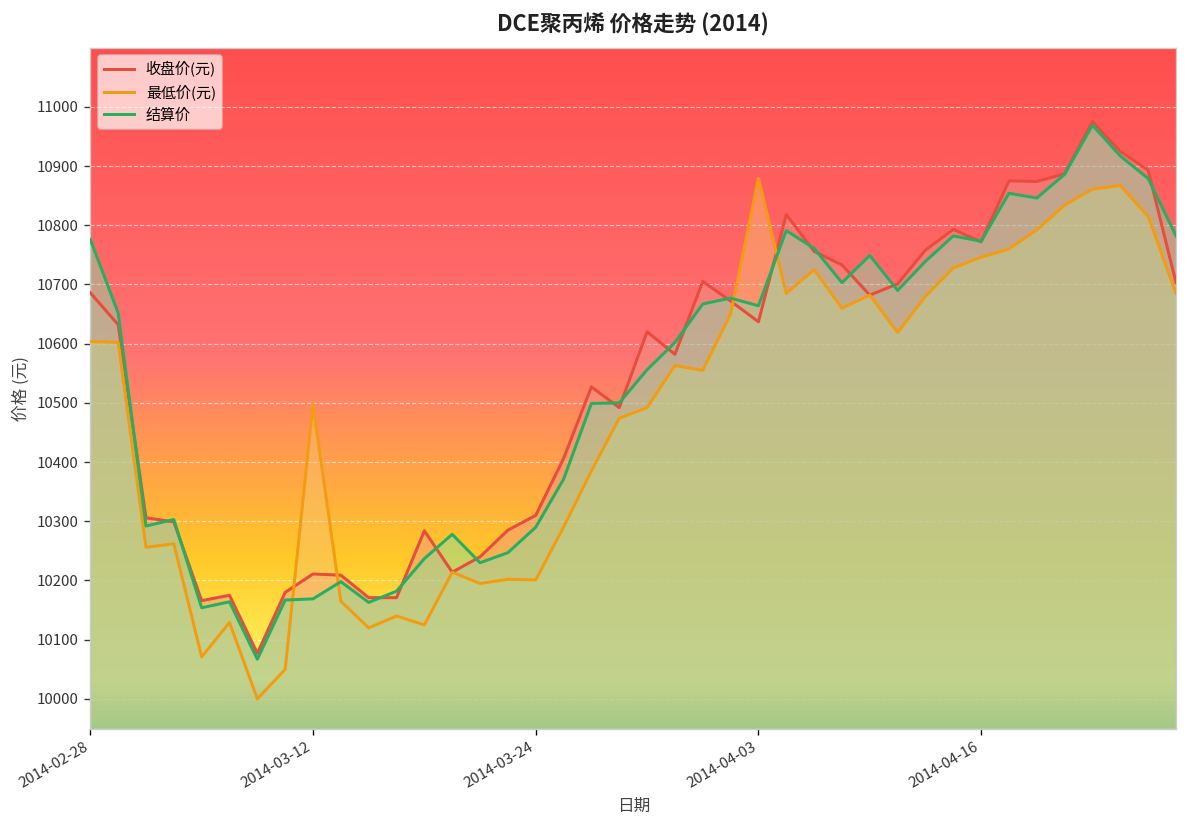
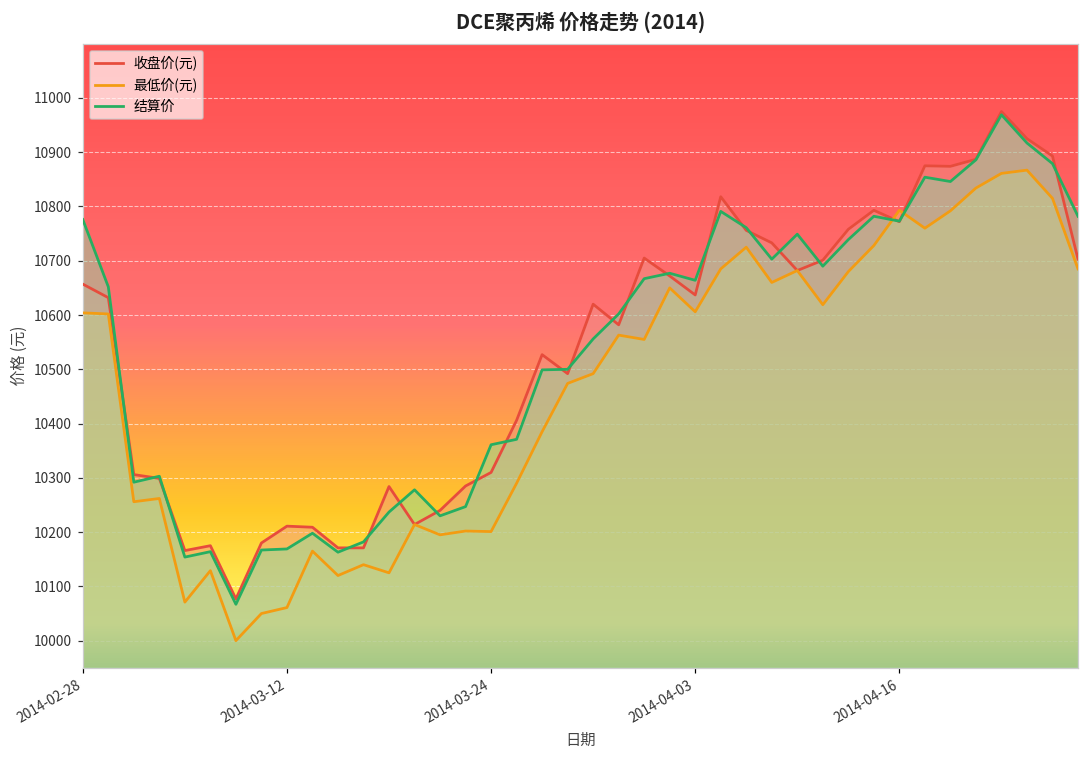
  {
    "收盘价(元)": {
-     "2014-02-28": 10690,
+     "2014-02-28": 10660,
      "2014-03-12": 10210,
      "2014-03-24": 10310,
      "2014-04-03": 10640
    },
    "最低价(元)": {
      "2014-02-28": 10600,
-     "2014-03-12": 10500,
+     "2014-03-12": 10060,
      "2014-03-24": 10200,
-     "2014-04-03": 10880,
-     "2014-04-16": 10750
+     "2014-04-03": 10610,
+     "2014-04-16": 10790
    },
    "结算价": {
      "2014-02-28": 10780,
      "2014-03-12": 10170,
-     "2014-03-24": 10290,
+     "2014-03-24": 10360,
      "2014-04-03": 10660
    }
  }
